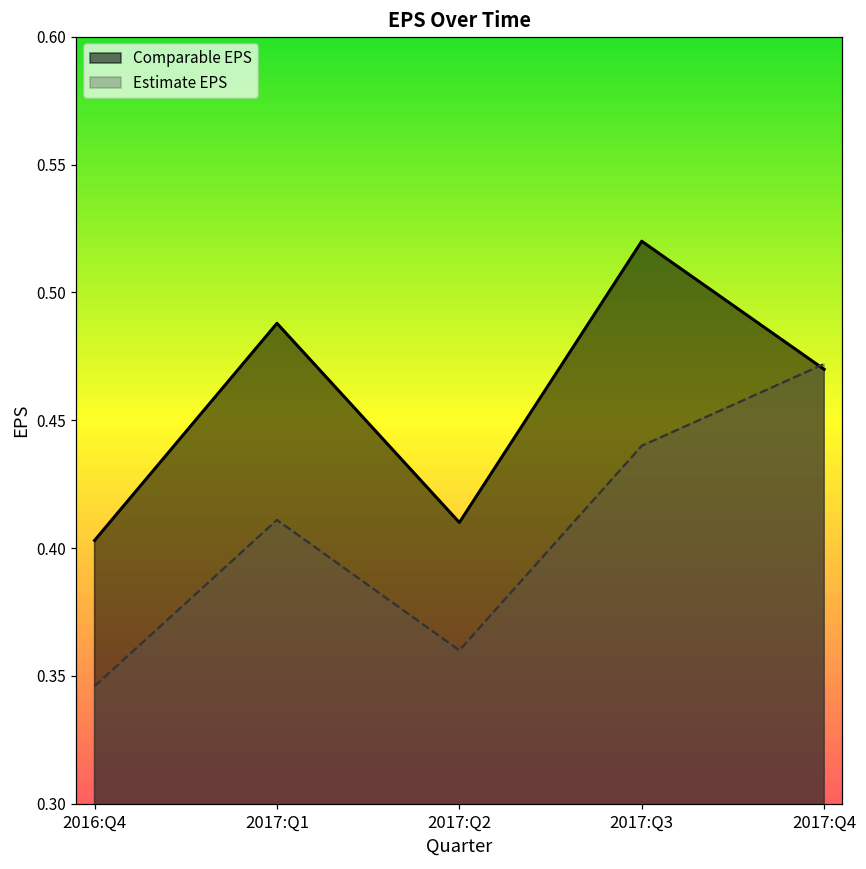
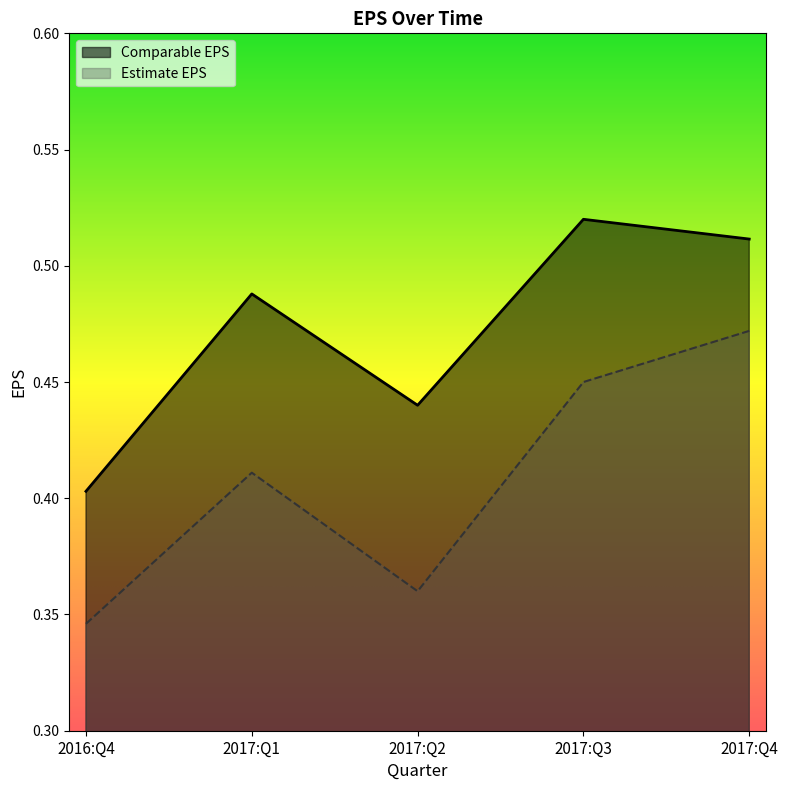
  {
    "Comparable EPS": {
      "2016:Q4": 0.403,
      "2017:Q1": 0.488,
-     "2017:Q2": 0.41,
+     "2017:Q2": 0.44,
      "2017:Q3": 0.520,
-     "2017:Q4": 0.470
+     "2017:Q4": 0.512
    },
    "Estimate EPS": {
      "2016:Q4": 0.346,
      "2017:Q1": 0.41,
      "2017:Q2": 0.36,
-     "2017:Q3": 0.44,
+     "2017:Q3": 0.45,
      "2017:Q4": 0.472
    }
  }
